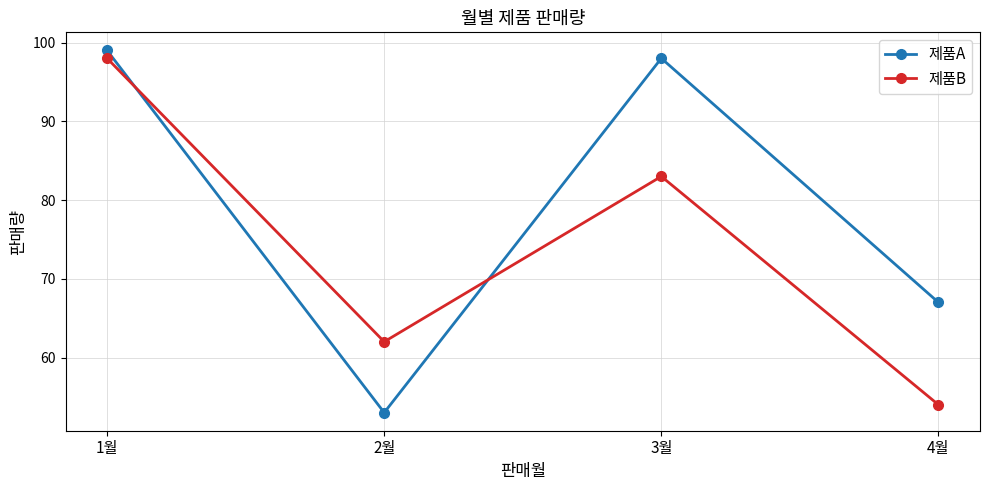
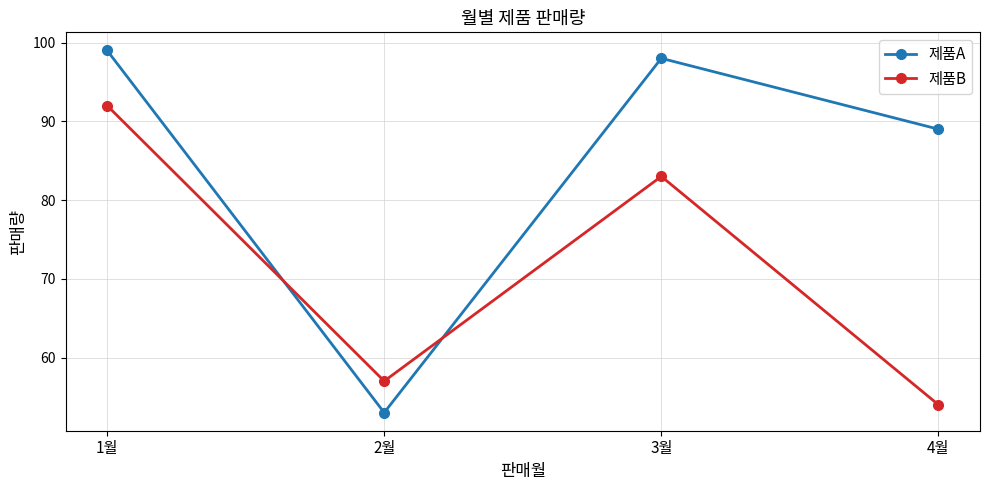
  {
    "제품A": {
      "1월": 99,
      "2월": 53,
      "3월": 98,
-     "4월": 67
+     "4월": 89
    },
    "제품B": {
-     "1월": 98,
-     "2월": 62,
+     "1월": 92,
+     "2월": 57,
      "3월": 83,
      "4월": 54
    }
  }
